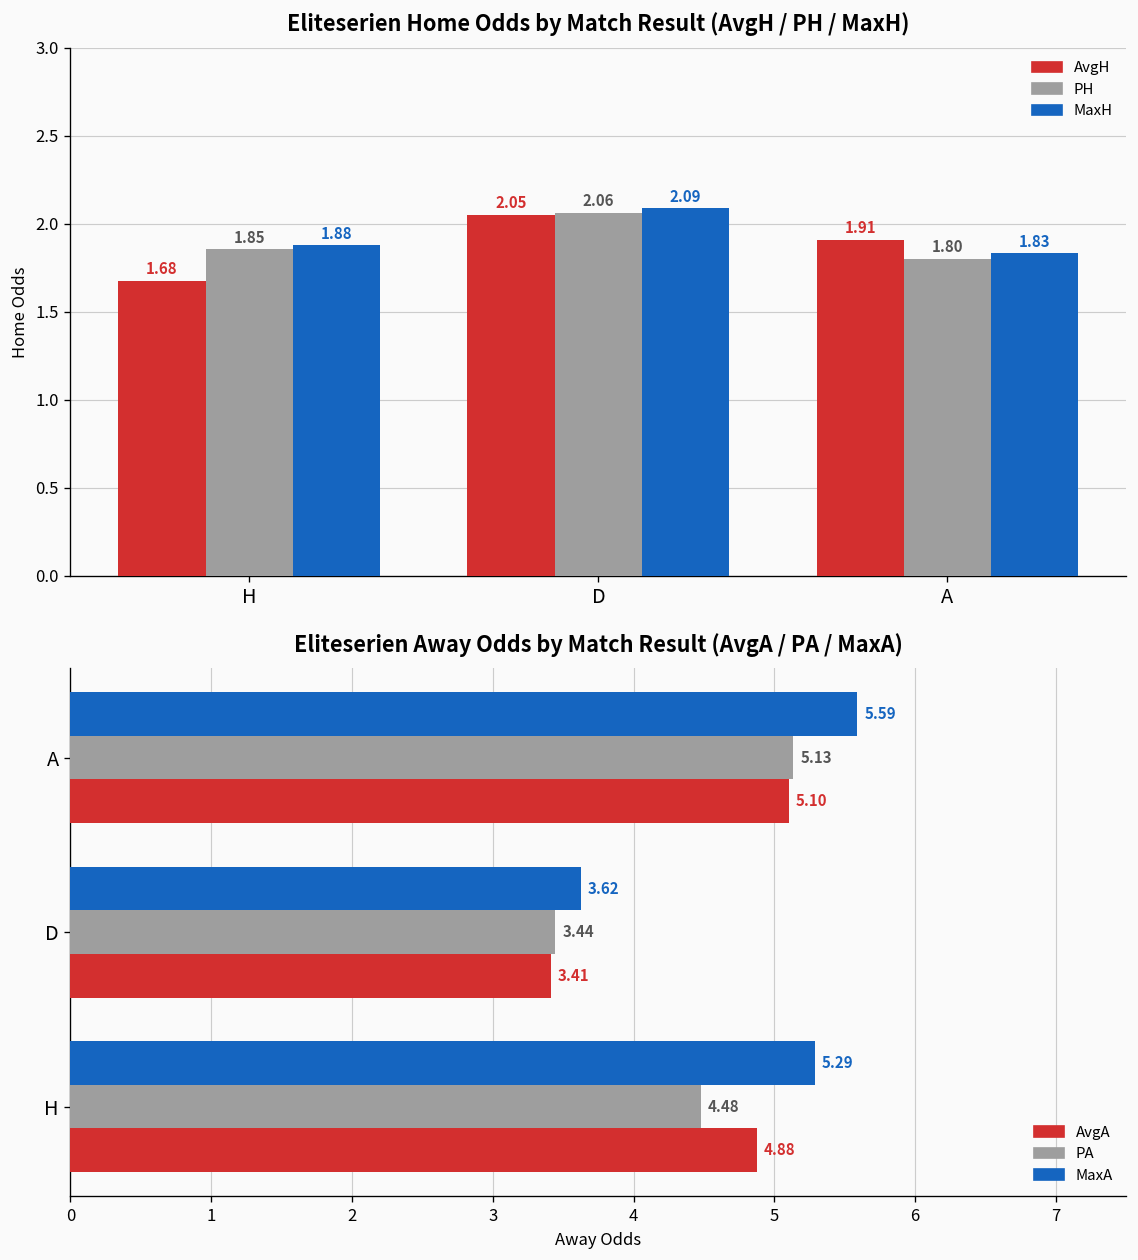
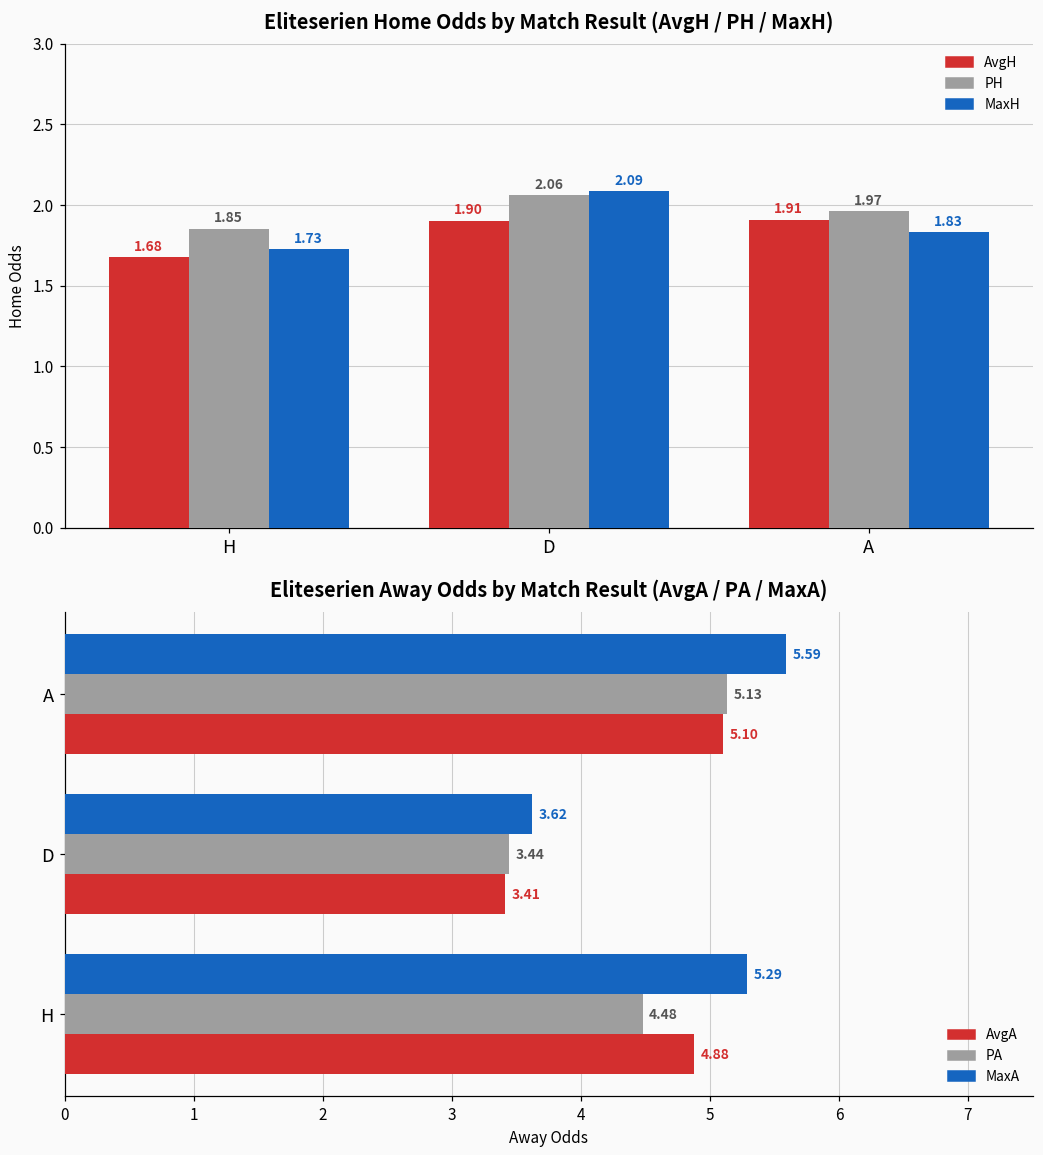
  {
    "Eliteserien Home Odds by Match Result (AvgH / PH / MaxH)": {
      "AvgH": {
        "H": 1.68,
-       "D": 2.05,
+       "D": 1.90,
        "A": 1.91
      },
      "PH": {
        "H": 1.85,
        "D": 2.06,
-       "A": 1.80
+       "A": 1.97
      },
      "MaxH": {
-       "H": 1.88,
+       "H": 1.73,
        "D": 2.09,
        "A": 1.83
      }
    },
    "Eliteserien Away Odds by Match Result (AvgA / PA / MaxA)": {
      "AvgA": {
        "A": 5.10,
        "D": 3.41,
        "H": 4.88
      },
      "PA": {
        "A": 5.13,
        "D": 3.44,
        "H": 4.48
      },
      "MaxA": {
        "A": 5.59,
        "D": 3.62,
        "H": 5.29
      }
    }
  }
